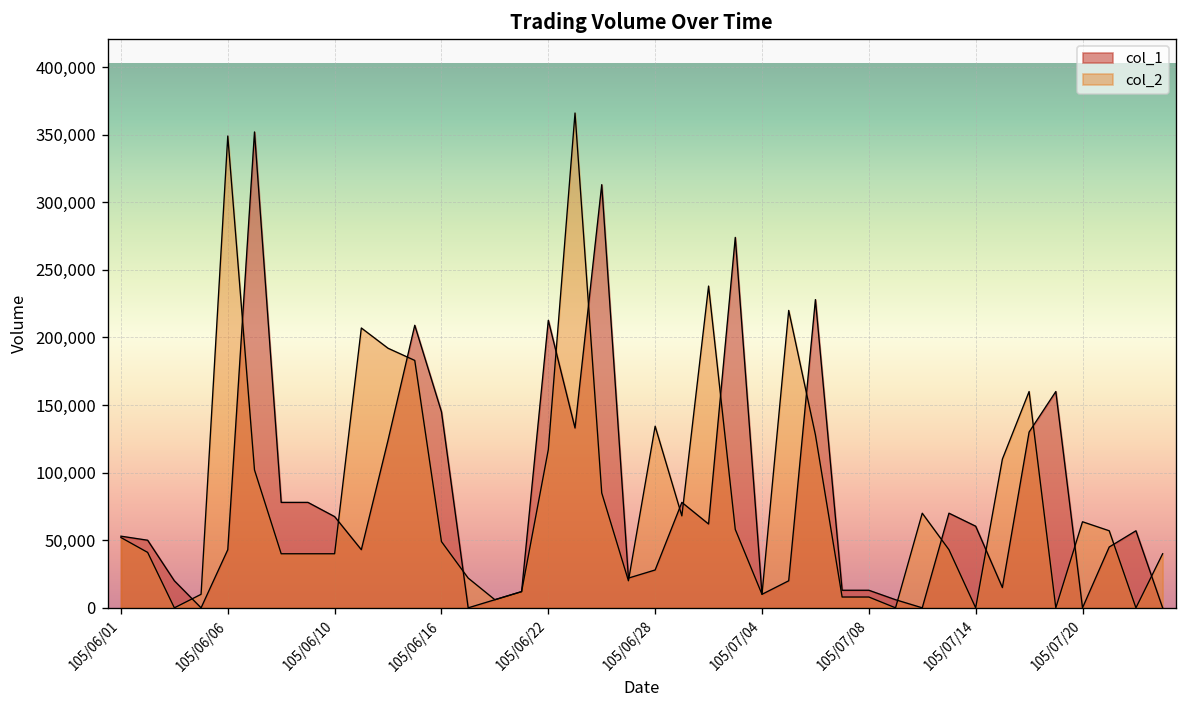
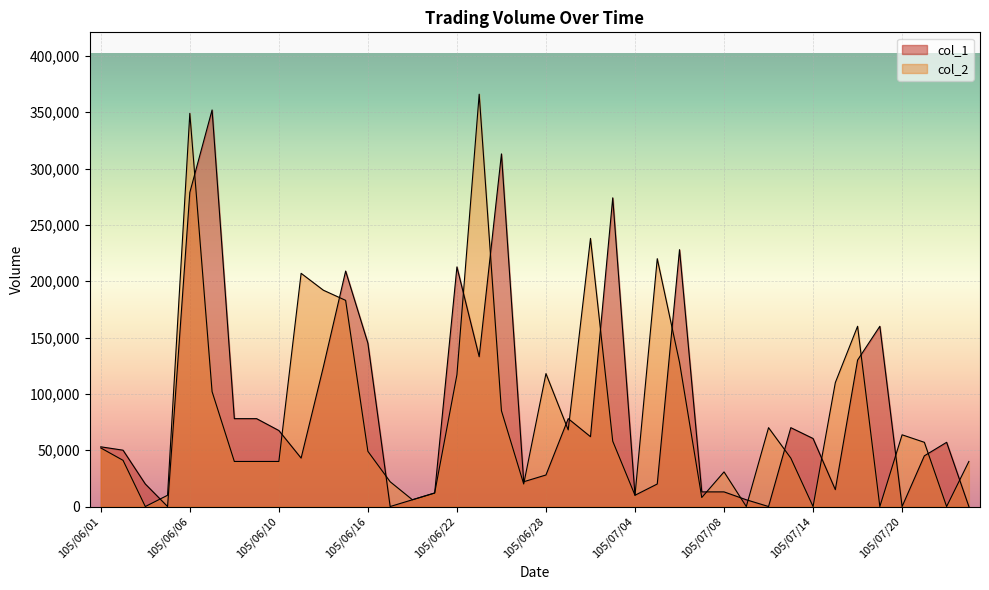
  {
    "col_1": {
-     "105/06/06": "43,000",
+     "105/06/06": "279,000",
      "105/06/10": "67,000",
      "105/06/16": "145,000",
      "105/06/22": "213,000",
      "105/06/28": "28,000",
      "105/07/08": "13,000",
      "105/07/14": "60,000",
      "105/07/20": "0"
    },
    "col_2": {
      "105/06/06": "349,000",
      "105/06/10": "40,000",
      "105/06/16": "49,000",
      "105/06/22": "117,000",
-     "105/06/28": "134,000",
-     "105/07/08": "8,000",
+     "105/06/28": "118,000",
+     "105/07/08": "31,000",
      "105/07/14": "0",
      "105/07/20": "64,000"
    }
  }
